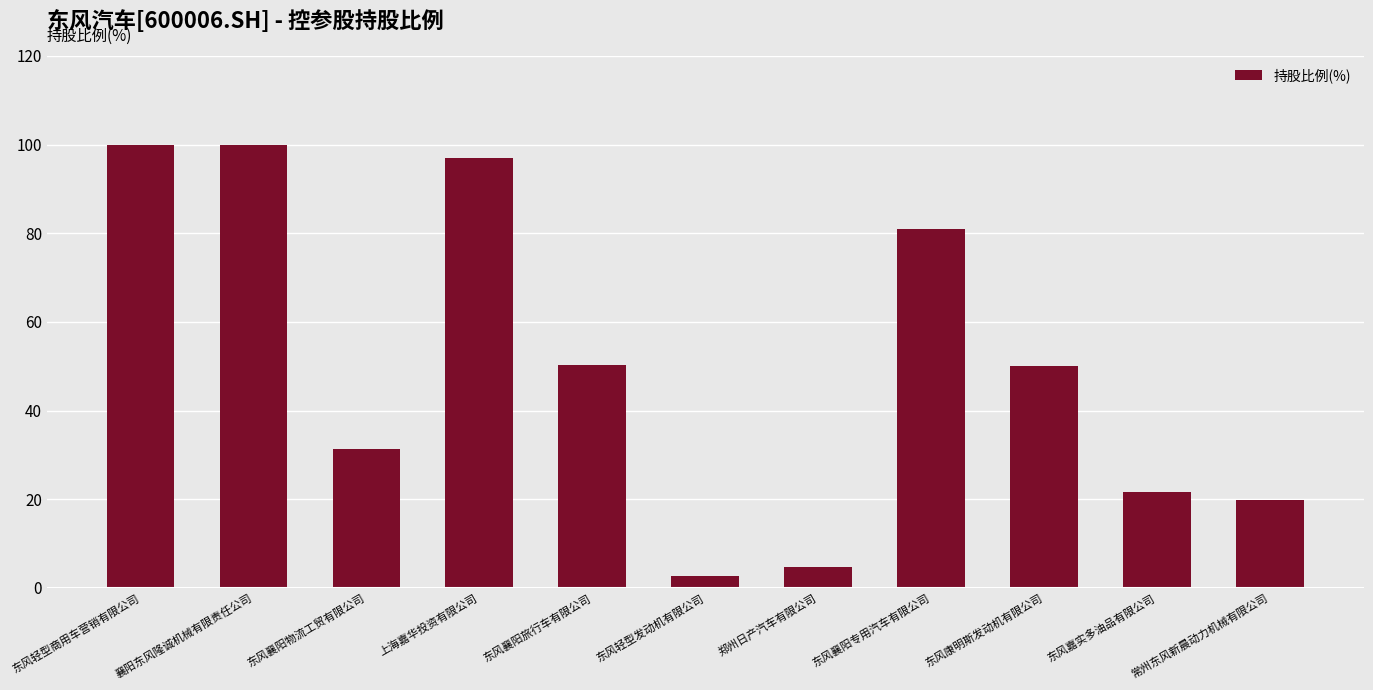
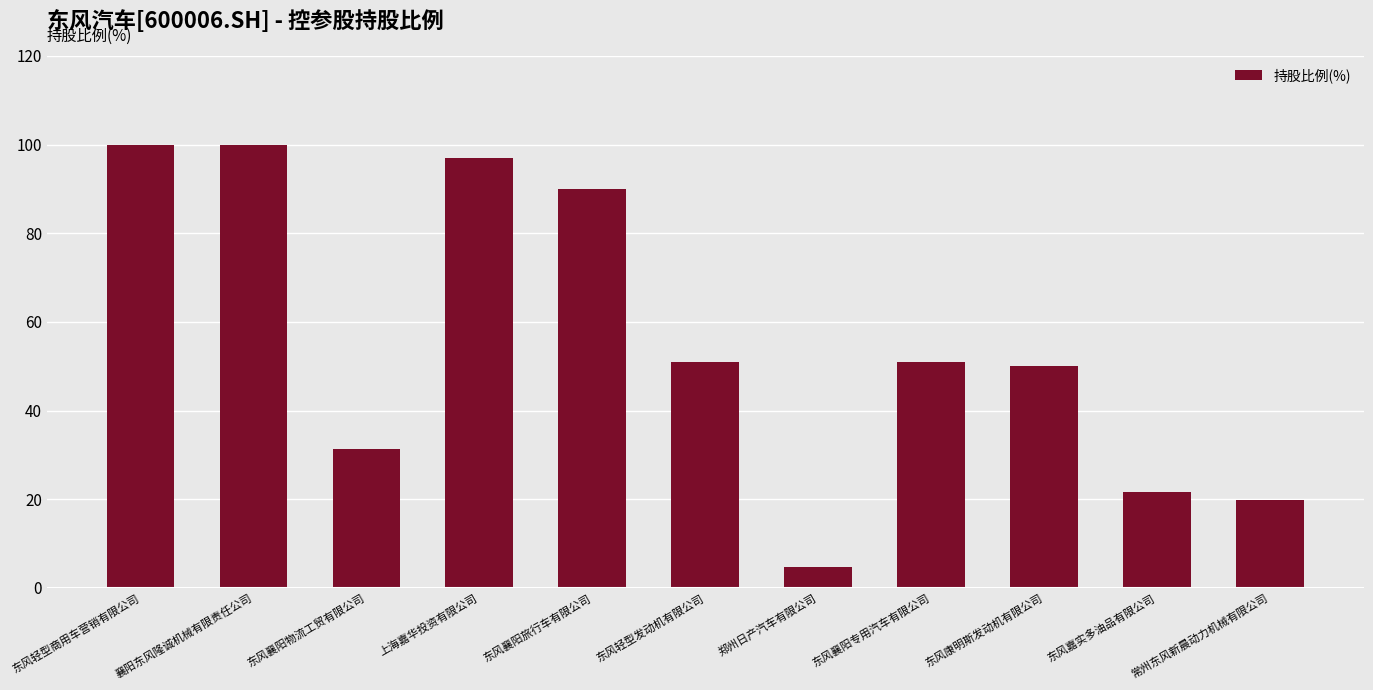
  {
    "东风轻型商用车营销有限公司": 100,
    "襄阳东风隆诚机械有限责任公司": 100,
    "东风襄阳物流工贸有限公司": 31,
    "上海嘉华投资有限公司": 97,
-   "东风襄阳旅行车有限公司": 50,
-   "东风轻型发动机有限公司": 3,
+   "东风襄阳旅行车有限公司": 90,
+   "东风轻型发动机有限公司": 51,
    "郑州日产汽车有限公司": 5,
-   "东风襄阳专用汽车有限公司": 81,
+   "东风襄阳专用汽车有限公司": 51,
    "东风康明斯发动机有限公司": 50,
    "东风嘉实多油品有限公司": 22,
    "常州东风新晨动力机械有限公司": 20
  }
